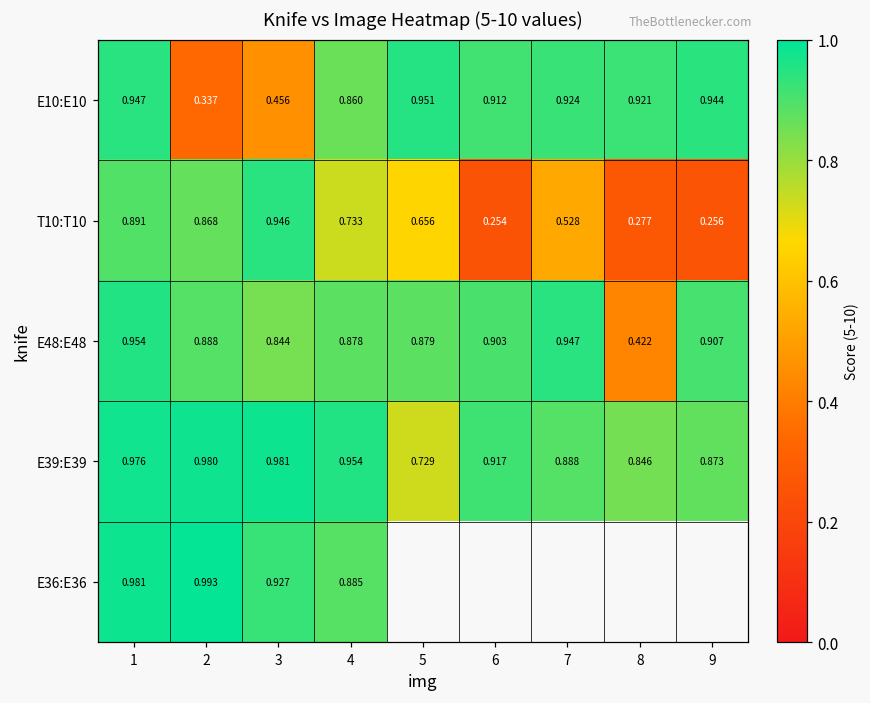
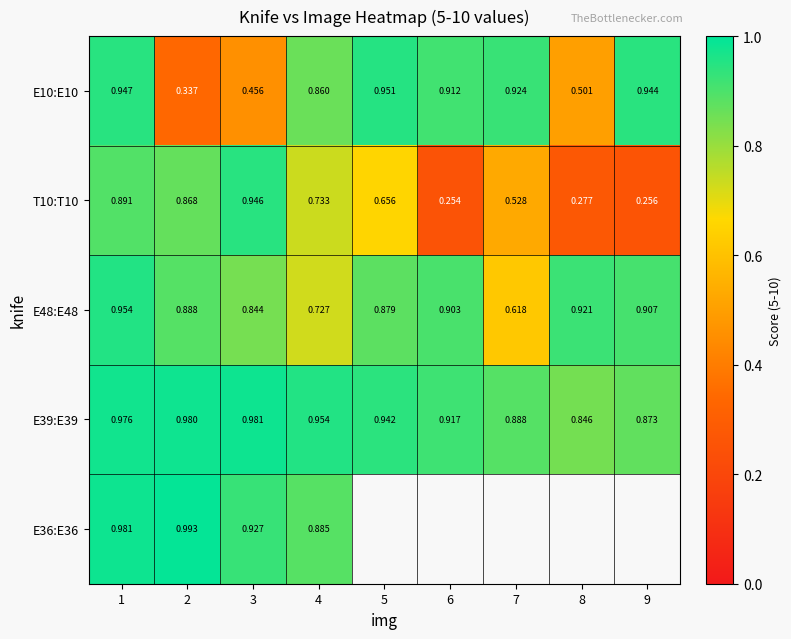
  {
    "E10:E10": {
      "1": 0.947,
      "2": 0.337,
      "3": 0.456,
      "4": 0.860,
      "5": 0.951,
      "6": 0.912,
      "7": 0.924,
-     "8": 0.921,
+     "8": 0.501,
      "9": 0.944
    },
    "T10:T10": {
      "1": 0.891,
      "2": 0.868,
      "3": 0.946,
      "4": 0.733,
      "5": 0.656,
      "6": 0.254,
      "7": 0.528,
      "8": 0.277,
      "9": 0.256
    },
    "E48:E48": {
      "1": 0.954,
      "2": 0.888,
      "3": 0.844,
-     "4": 0.878,
+     "4": 0.727,
      "5": 0.879,
      "6": 0.903,
-     "7": 0.947,
-     "8": 0.422,
+     "7": 0.618,
+     "8": 0.921,
      "9": 0.907
    },
    "E39:E39": {
      "1": 0.976,
      "2": 0.980,
      "3": 0.981,
      "4": 0.954,
-     "5": 0.729,
+     "5": 0.942,
      "6": 0.917,
      "7": 0.888,
      "8": 0.846,
      "9": 0.873
    },
    "E36:E36": {
      "1": 0.981,
      "2": 0.993,
      "3": 0.927,
      "4": 0.885
    }
  }
